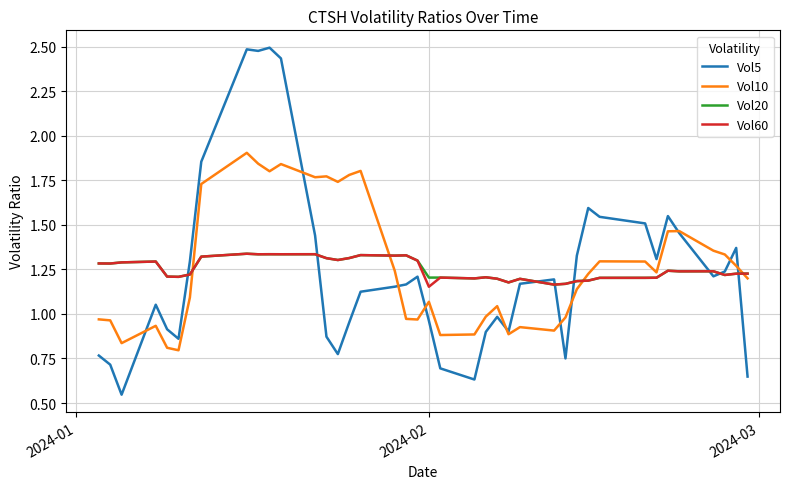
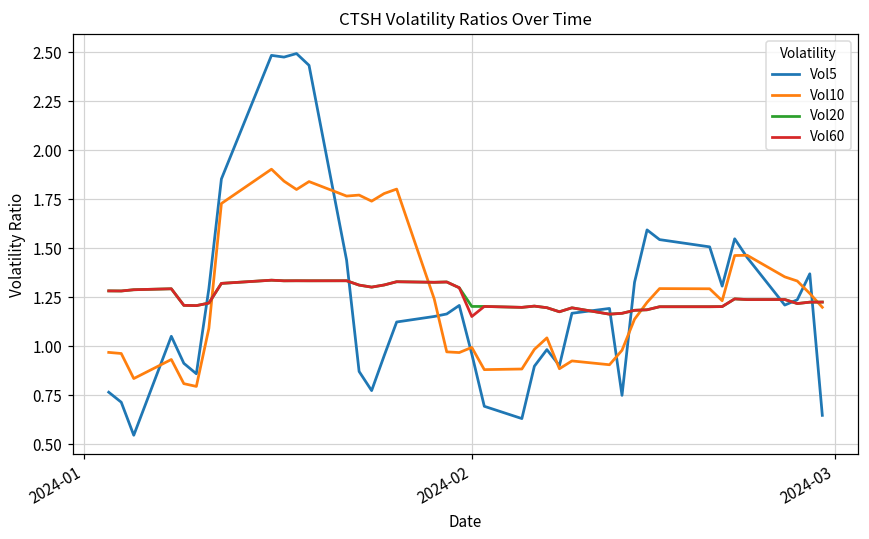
  {
    "Vol5": {
      "2024-02": 0.96
    },
    "Vol10": {
-     "2024-02": 1.07
+     "2024-02": 1.00
    },
    "Vol20": {
      "2024-02": 1.20
    },
    "Vol60": {
      "2024-02": 1.15
    }
  }
